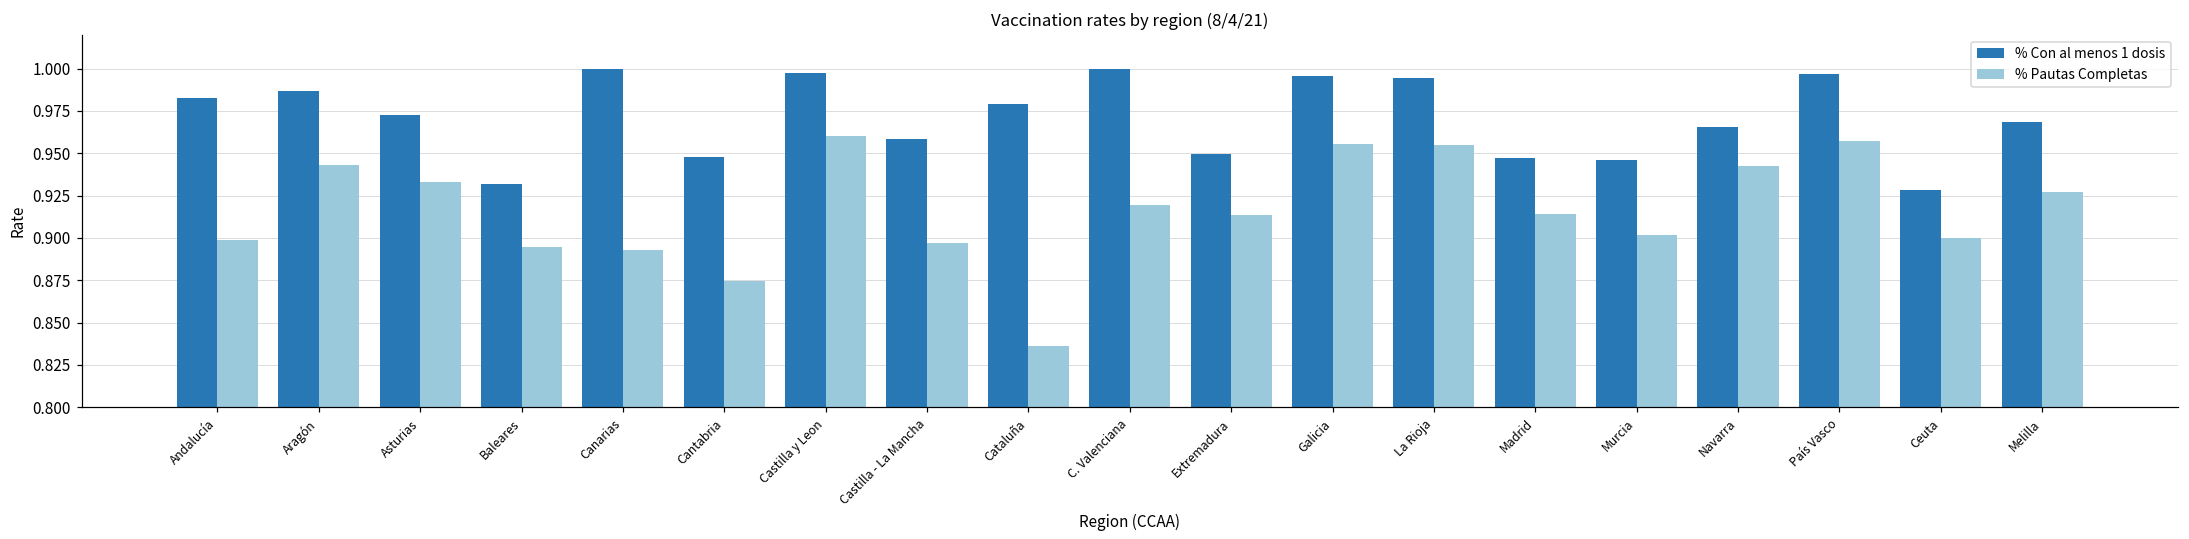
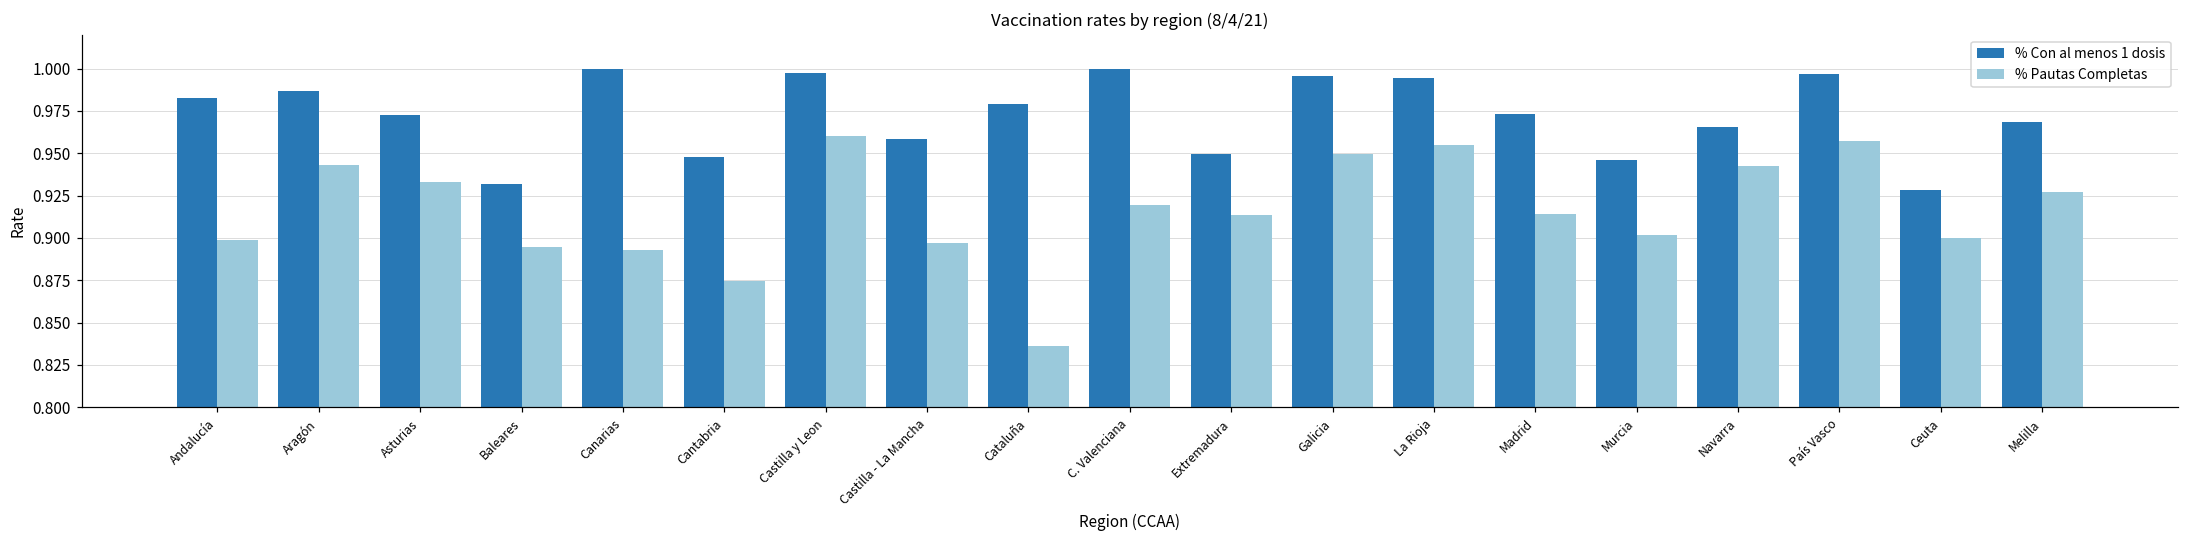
  {
    "% Con al menos 1 dosis": {
      "Andalucía": 0.983,
      "Aragón": 0.987,
      "Asturias": 0.972,
      "Baleares": 0.932,
      "Canarias": 1.000,
      "Cantabria": 0.948,
      "Castilla y Leon": 0.997,
      "Castilla - La Mancha": 0.959,
      "Cataluña": 0.979,
      "C. Valenciana": 1.000,
      "Extremadura": 0.950,
      "Galicia": 0.996,
      "La Rioja": 0.994,
-     "Madrid": 0.947,
+     "Madrid": 0.973,
      "Murcia": 0.946,
      "Navarra": 0.966,
      "País Vasco": 0.997,
      "Ceuta": 0.929,
      "Melilla": 0.968
    },
    "% Pautas Completas": {
      "Andalucía": 0.899,
      "Aragón": 0.943,
      "Asturias": 0.933,
      "Baleares": 0.894,
      "Canarias": 0.893,
      "Cantabria": 0.875,
      "Castilla y Leon": 0.960,
      "Castilla - La Mancha": 0.897,
      "Cataluña": 0.836,
      "C. Valenciana": 0.919,
      "Extremadura": 0.914,
-     "Galicia": 0.955,
+     "Galicia": 0.949,
      "La Rioja": 0.955,
      "Madrid": 0.914,
      "Murcia": 0.902,
      "Navarra": 0.943,
      "País Vasco": 0.957,
      "Ceuta": 0.900,
      "Melilla": 0.927
    }
  }
